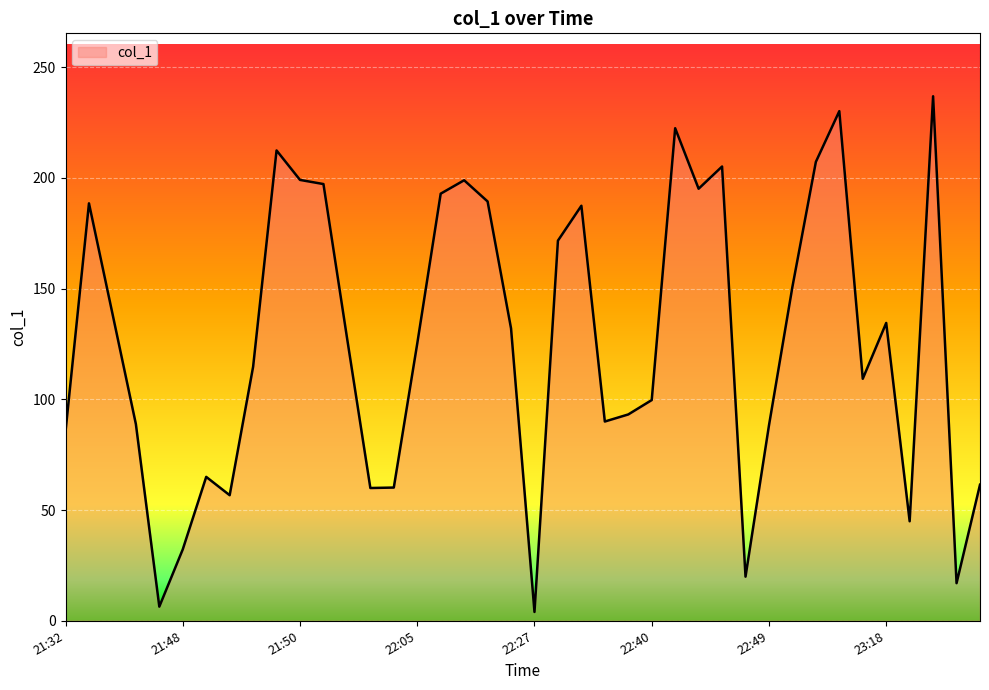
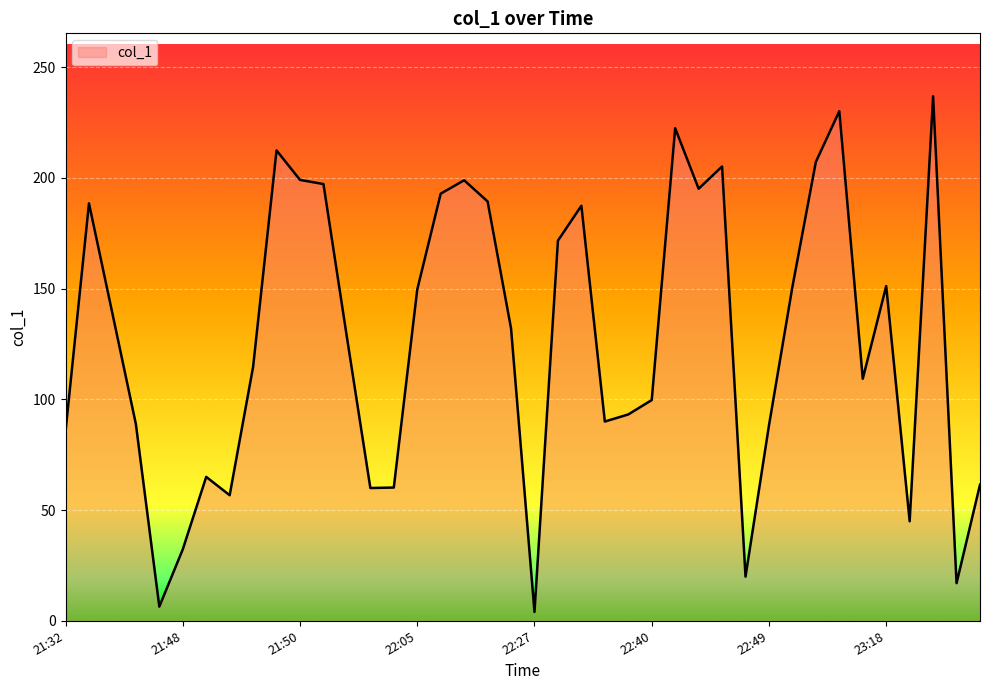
  {
    "21:32": 86,
    "21:48": 32,
    "21:50": 199,
-   "22:05": 125,
+   "22:05": 150,
    "22:27": 4,
    "22:40": 100,
    "22:49": 88,
-   "23:18": 134
+   "23:18": 151
  }
